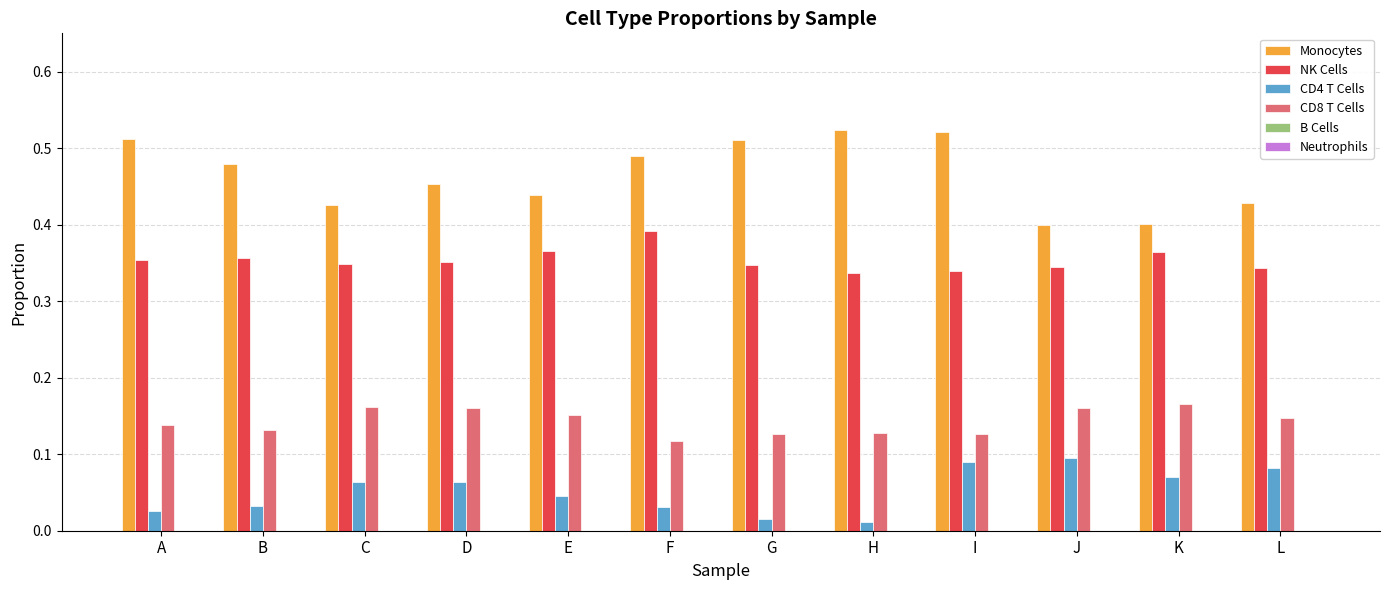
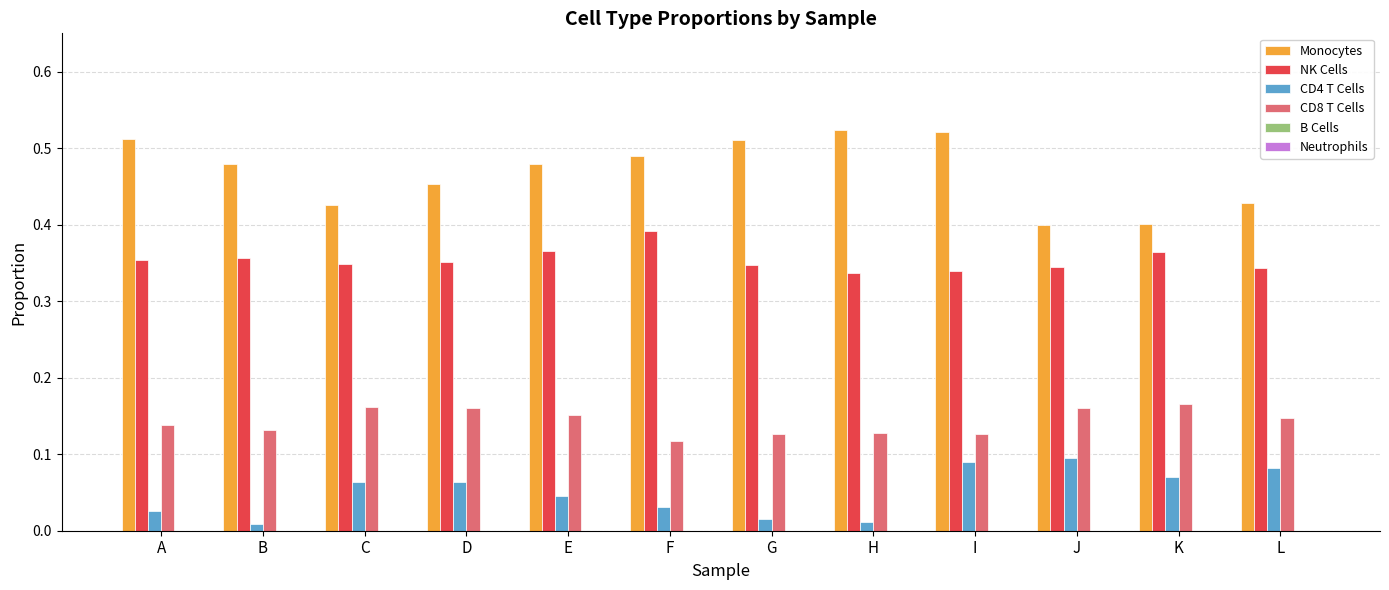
  {
    "Monocytes": {
      "A": 0.51,
      "B": 0.48,
      "C": 0.43,
      "D": 0.45,
-     "E": 0.44,
+     "E": 0.48,
      "F": 0.49,
      "G": 0.51,
      "H": 0.52,
      "I": 0.52,
      "J": 0.40,
      "K": 0.40,
      "L": 0.43
    },
    "CD4 T Cells": {
      "A": 0.03,
-     "B": 0.03,
+     "B": 0.01,
      "C": 0.06,
      "D": 0.06,
      "E": 0.04,
      "F": 0.03,
      "G": 0.02,
      "H": 0.01,
      "I": 0.09,
      "J": 0.10,
      "K": 0.07,
      "L": 0.08
    },
    "B Cells": {
      "A": 0.00,
      "B": 0.00,
      "C": 0.00,
      "D": 0.00,
      "E": 0.00,
      "F": 0.00,
      "G": 0.00,
      "H": 0.00,
      "I": 0.00,
      "J": 0.00,
      "K": 0.00,
      "L": 0.00
    },
    "Neutrophils": {
      "A": 0.00,
      "B": 0.00,
      "C": 0.00,
      "D": 0.00,
      "E": 0.00,
      "F": 0.00,
      "G": 0.00,
      "H": 0.00,
      "I": 0.00,
      "J": 0.00,
      "K": 0.00,
      "L": 0.00
    }
  }
